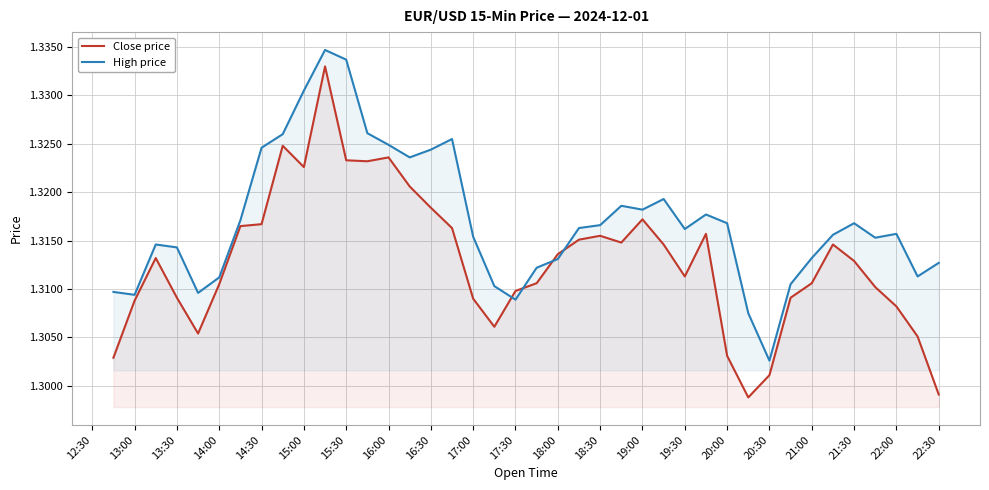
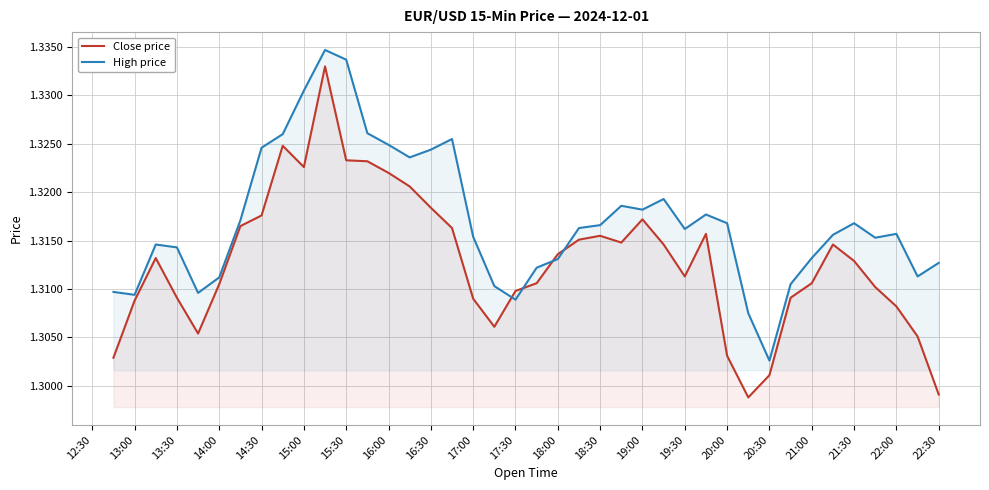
  {
    "Close price": {
      "13:00": 1.309,
      "13:30": 1.309,
      "14:00": 1.311,
-     "14:30": 1.317,
+     "14:30": 1.318,
      "15:00": 1.323,
      "15:30": 1.323,
-     "16:00": 1.324,
+     "16:00": 1.322,
      "16:30": 1.318,
      "17:00": 1.309,
      "17:30": 1.310,
      "18:00": 1.314,
      "18:30": 1.316,
      "19:00": 1.317,
      "19:30": 1.311,
      "20:00": 1.303,
      "20:30": 1.301,
      "21:00": 1.311,
      "21:30": 1.313,
      "22:00": 1.308,
      "22:30": 1.299
    },
    "High price": {
      "13:00": 1.309,
      "13:30": 1.314,
      "14:00": 1.311,
      "14:30": 1.325,
      "15:00": 1.331,
      "15:30": 1.334,
      "16:00": 1.325,
      "16:30": 1.324,
      "17:00": 1.315,
      "17:30": 1.309,
      "18:00": 1.313,
      "18:30": 1.317,
      "19:00": 1.318,
      "19:30": 1.316,
      "20:00": 1.317,
      "20:30": 1.303,
      "21:00": 1.313,
      "21:30": 1.317,
      "22:00": 1.316,
      "22:30": 1.313
    }
  }
